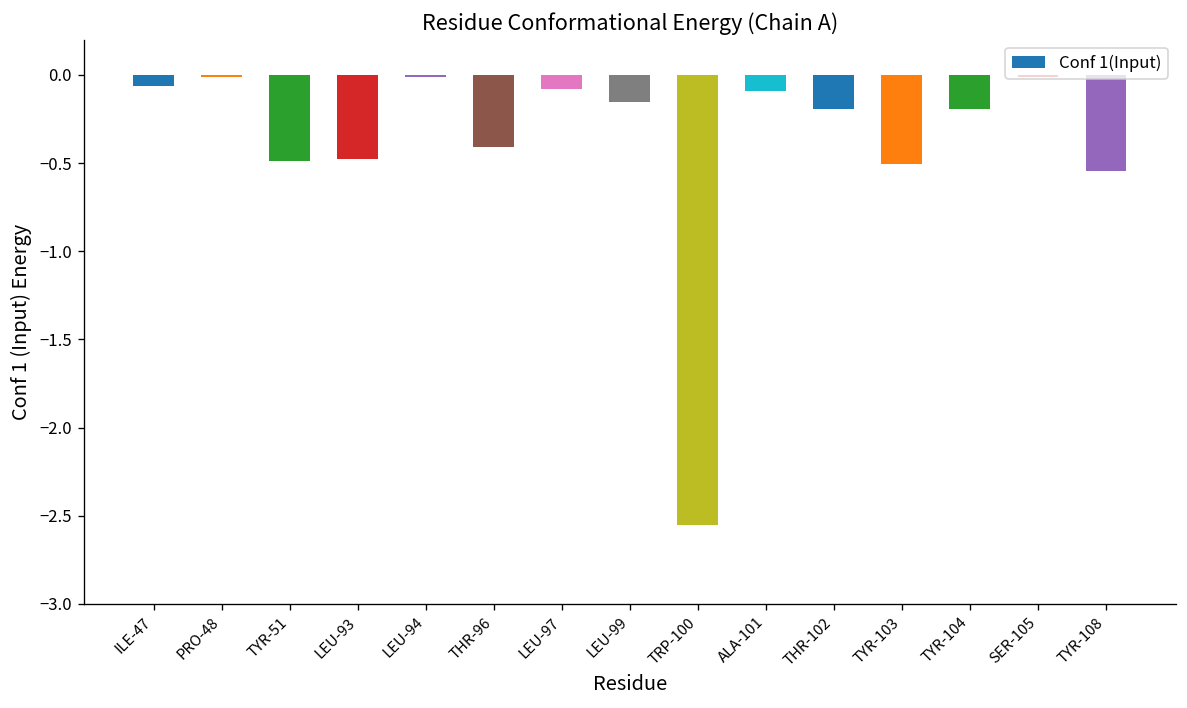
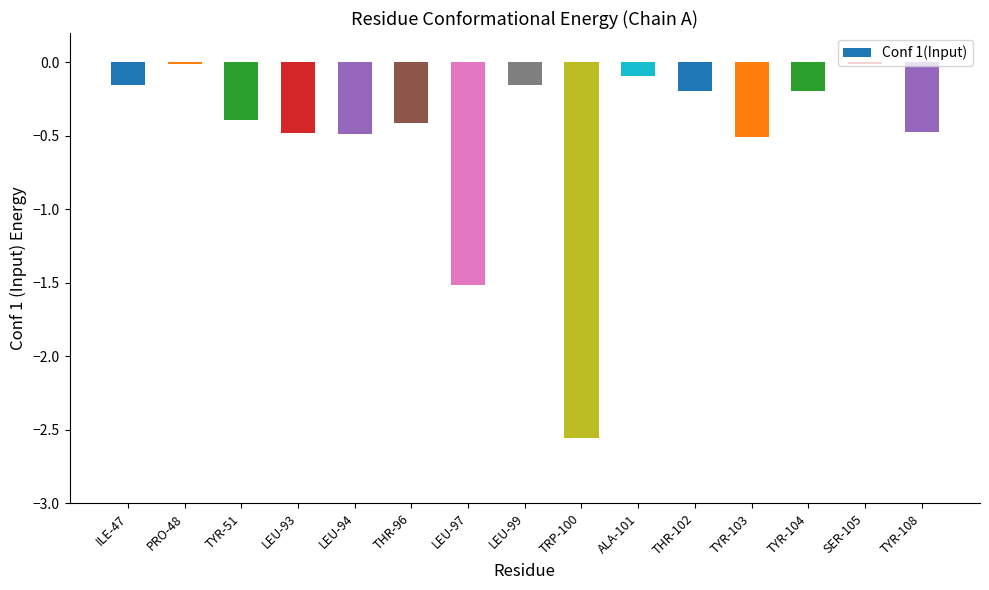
  {
-   "ILE-47": -0.06,
-   "TYR-51": -0.49,
+   "ILE-47": -0.15,
+   "TYR-51": -0.39,
    "LEU-93": -0.48,
-   "LEU-94": -0.01,
+   "LEU-94": -0.49,
    "THR-96": -0.41,
-   "LEU-97": -0.08,
+   "LEU-97": -1.52,
    "LEU-99": -0.15,
    "TRP-100": -2.55,
    "ALA-101": -0.09,
    "THR-102": -0.19,
    "TYR-103": -0.51,
    "TYR-104": -0.19,
-   "TYR-108": -0.55
+   "TYR-108": -0.48
  }
